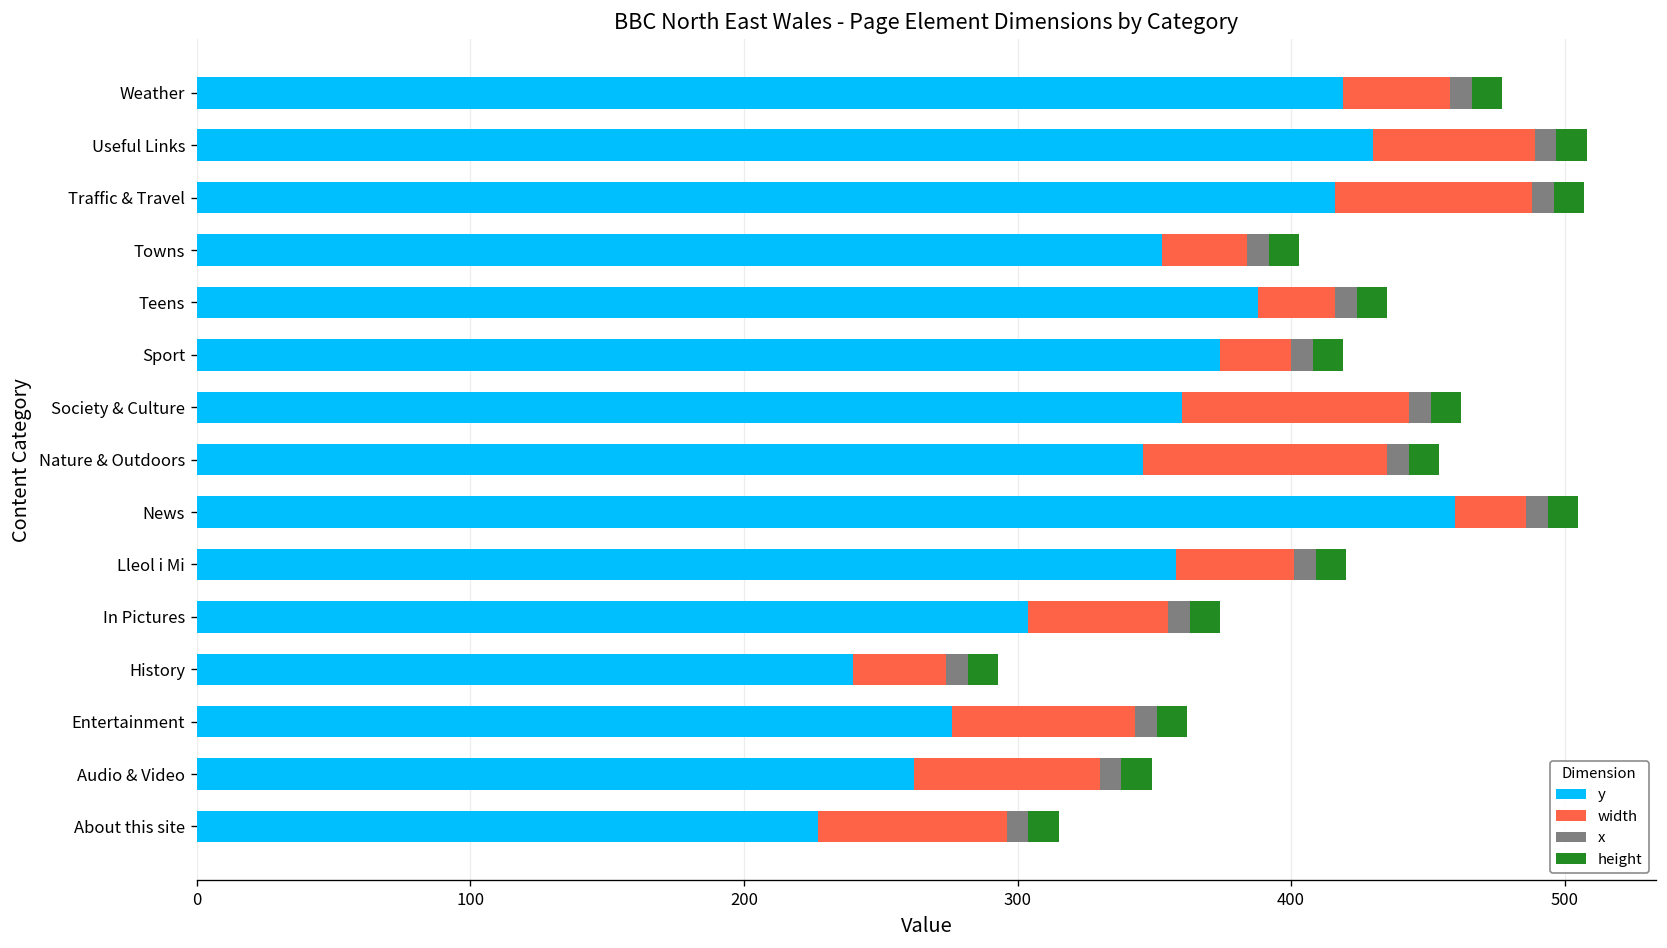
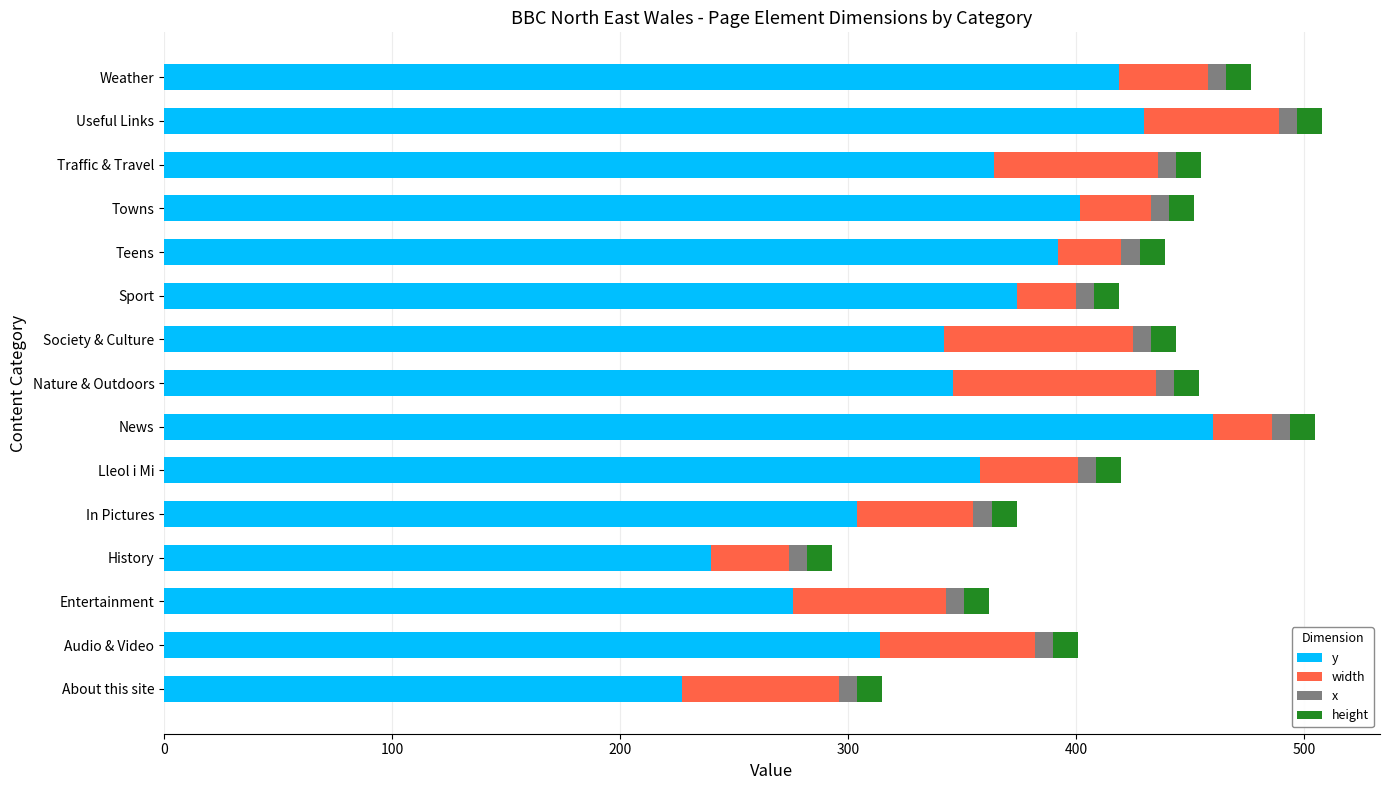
  {
    "y": {
      "Weather": 419,
      "Useful Links": 430,
-     "Traffic & Travel": 416,
-     "Towns": 353,
-     "Teens": 388,
+     "Traffic & Travel": 364,
+     "Towns": 402,
+     "Teens": 392,
      "Sport": 374,
-     "Society & Culture": 360,
+     "Society & Culture": 342,
      "Nature & Outdoors": 346,
      "News": 460,
      "Lleol i Mi": 358,
      "In Pictures": 304,
      "History": 240,
      "Entertainment": 276,
-     "Audio & Video": 262,
+     "Audio & Video": 314,
      "About this site": 227
    },
    "width": {
      "Weather": 39,
      "Useful Links": 59,
      "Traffic & Travel": 72,
      "Towns": 31,
      "Teens": 28,
      "Sport": 26,
      "Society & Culture": 83,
      "Nature & Outdoors": 89,
      "News": 26,
      "Lleol i Mi": 43,
      "In Pictures": 51,
      "History": 34,
      "Entertainment": 67,
      "Audio & Video": 68,
      "About this site": 69
    },
    "x": {
      "Weather": 8,
      "Useful Links": 8,
      "Traffic & Travel": 8,
      "Towns": 8,
      "Teens": 8,
      "Sport": 8,
      "Society & Culture": 8,
      "Nature & Outdoors": 8,
      "News": 8,
      "Lleol i Mi": 8,
      "In Pictures": 8,
      "History": 8,
      "Entertainment": 8,
      "Audio & Video": 8,
      "About this site": 8
    },
    "height": {
      "Weather": 11,
      "Useful Links": 11,
      "Traffic & Travel": 11,
      "Towns": 11,
      "Teens": 11,
      "Sport": 11,
      "Society & Culture": 11,
      "Nature & Outdoors": 11,
      "News": 11,
      "Lleol i Mi": 11,
      "In Pictures": 11,
      "History": 11,
      "Entertainment": 11,
      "Audio & Video": 11,
      "About this site": 11
    }
  }
